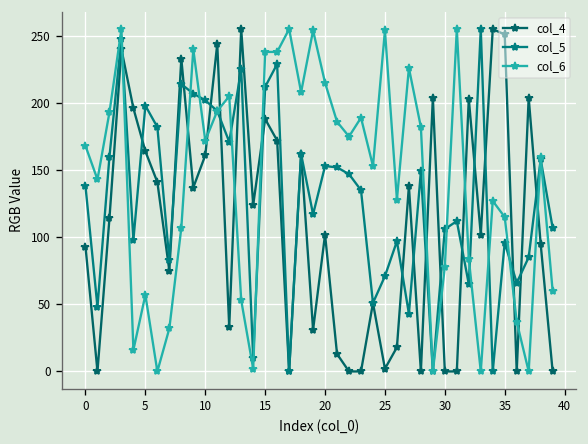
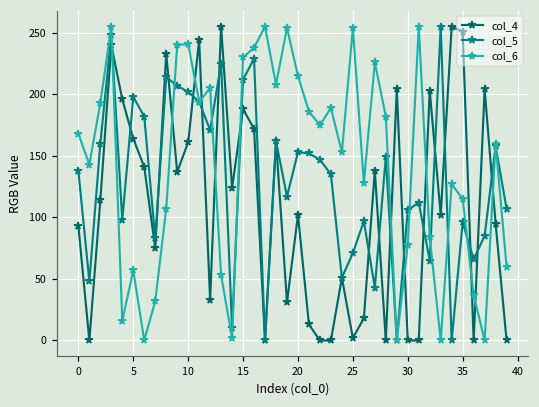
  {
    "col_6": {
      "0": 168,
      "5": 57,
-     "10": 172,
-     "15": 238,
+     "10": 241,
+     "15": 230,
      "20": 215,
      "25": 254,
      "30": 78,
      "35": 115
    }
  }
